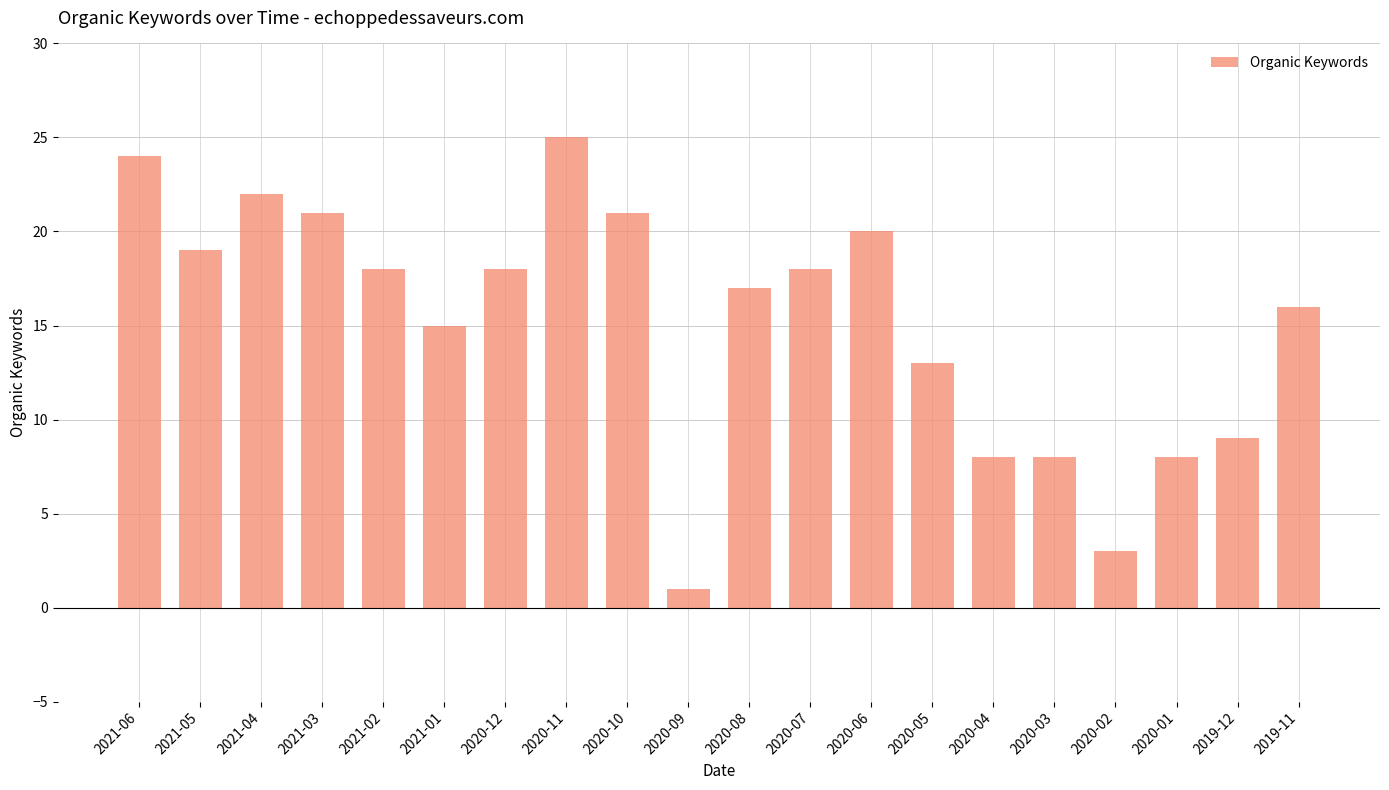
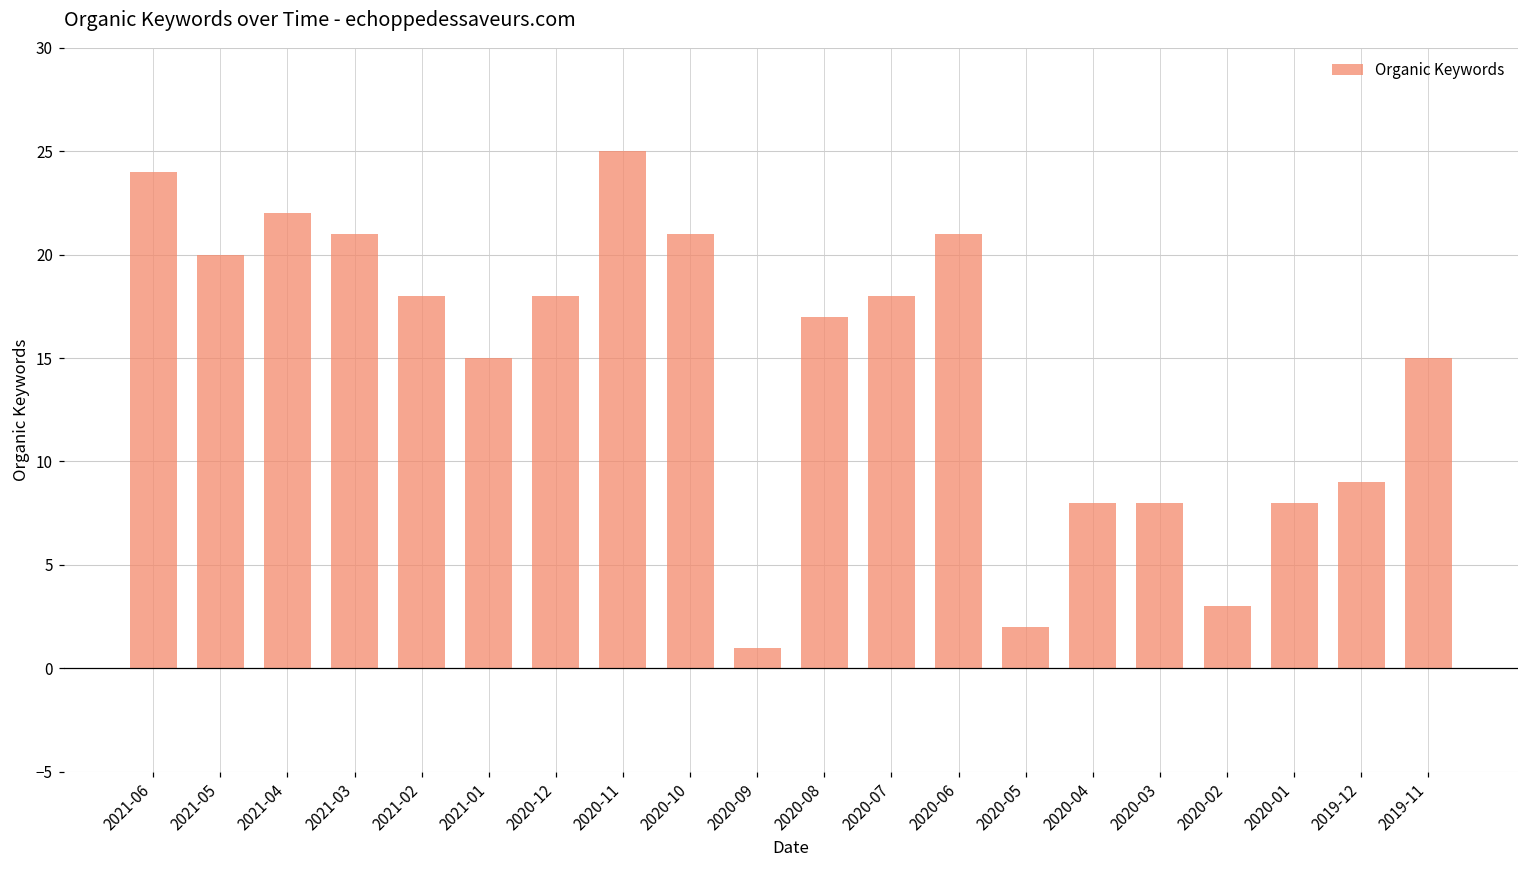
  {
    "2021-06": 24,
-   "2021-05": 19,
+   "2021-05": 20,
    "2021-04": 22,
    "2021-03": 21,
    "2021-02": 18,
    "2021-01": 15,
    "2020-12": 18,
    "2020-11": 25,
    "2020-10": 21,
    "2020-09": 1,
    "2020-08": 17,
    "2020-07": 18,
-   "2020-06": 20,
-   "2020-05": 13,
+   "2020-06": 21,
+   "2020-05": 2,
    "2020-04": 8,
    "2020-03": 8,
    "2020-02": 3,
    "2020-01": 8,
    "2019-12": 9,
-   "2019-11": 16
+   "2019-11": 15
  }
